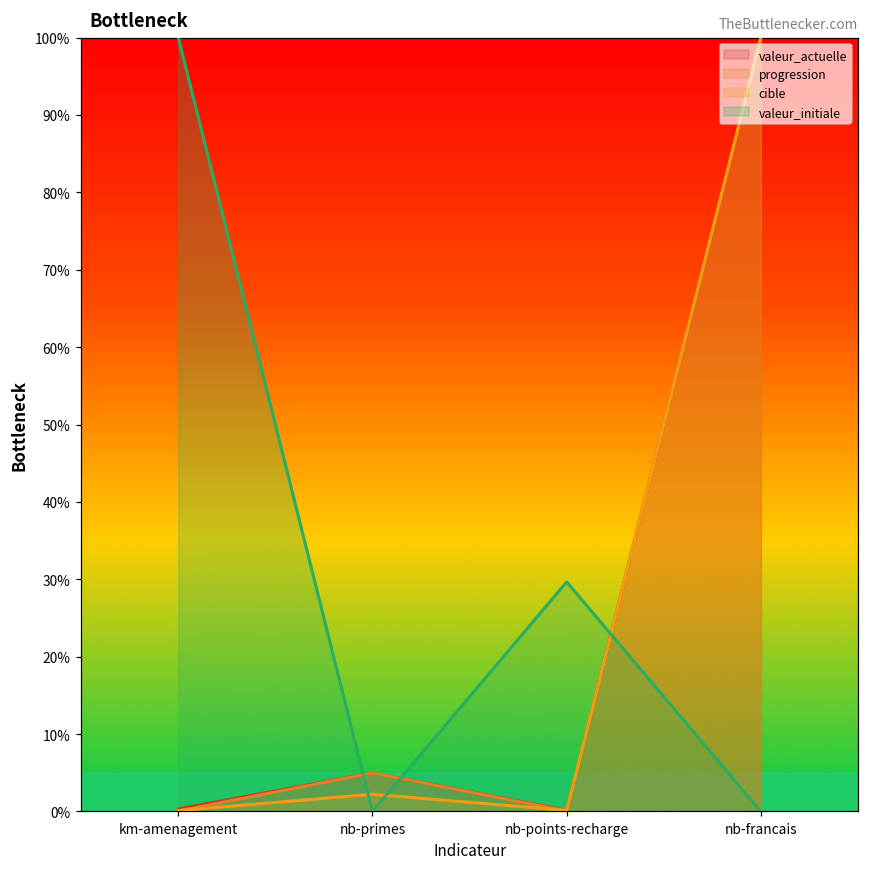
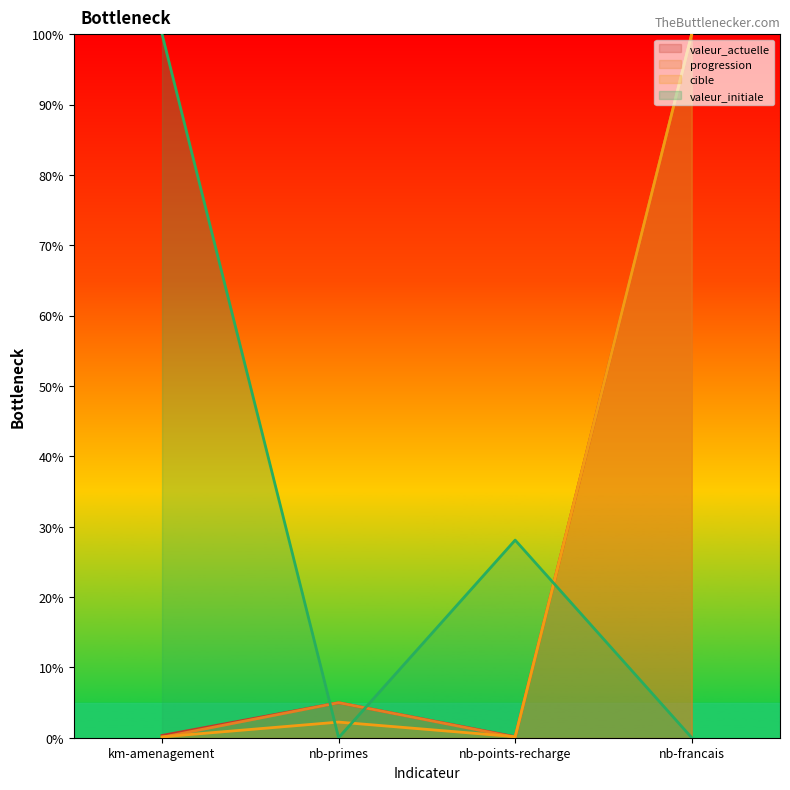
  {
    "valeur_initiale": {
      "km-amenagement": "100%",
-     "nb-points-recharge": "30%"
+     "nb-points-recharge": "28%"
    }
  }
